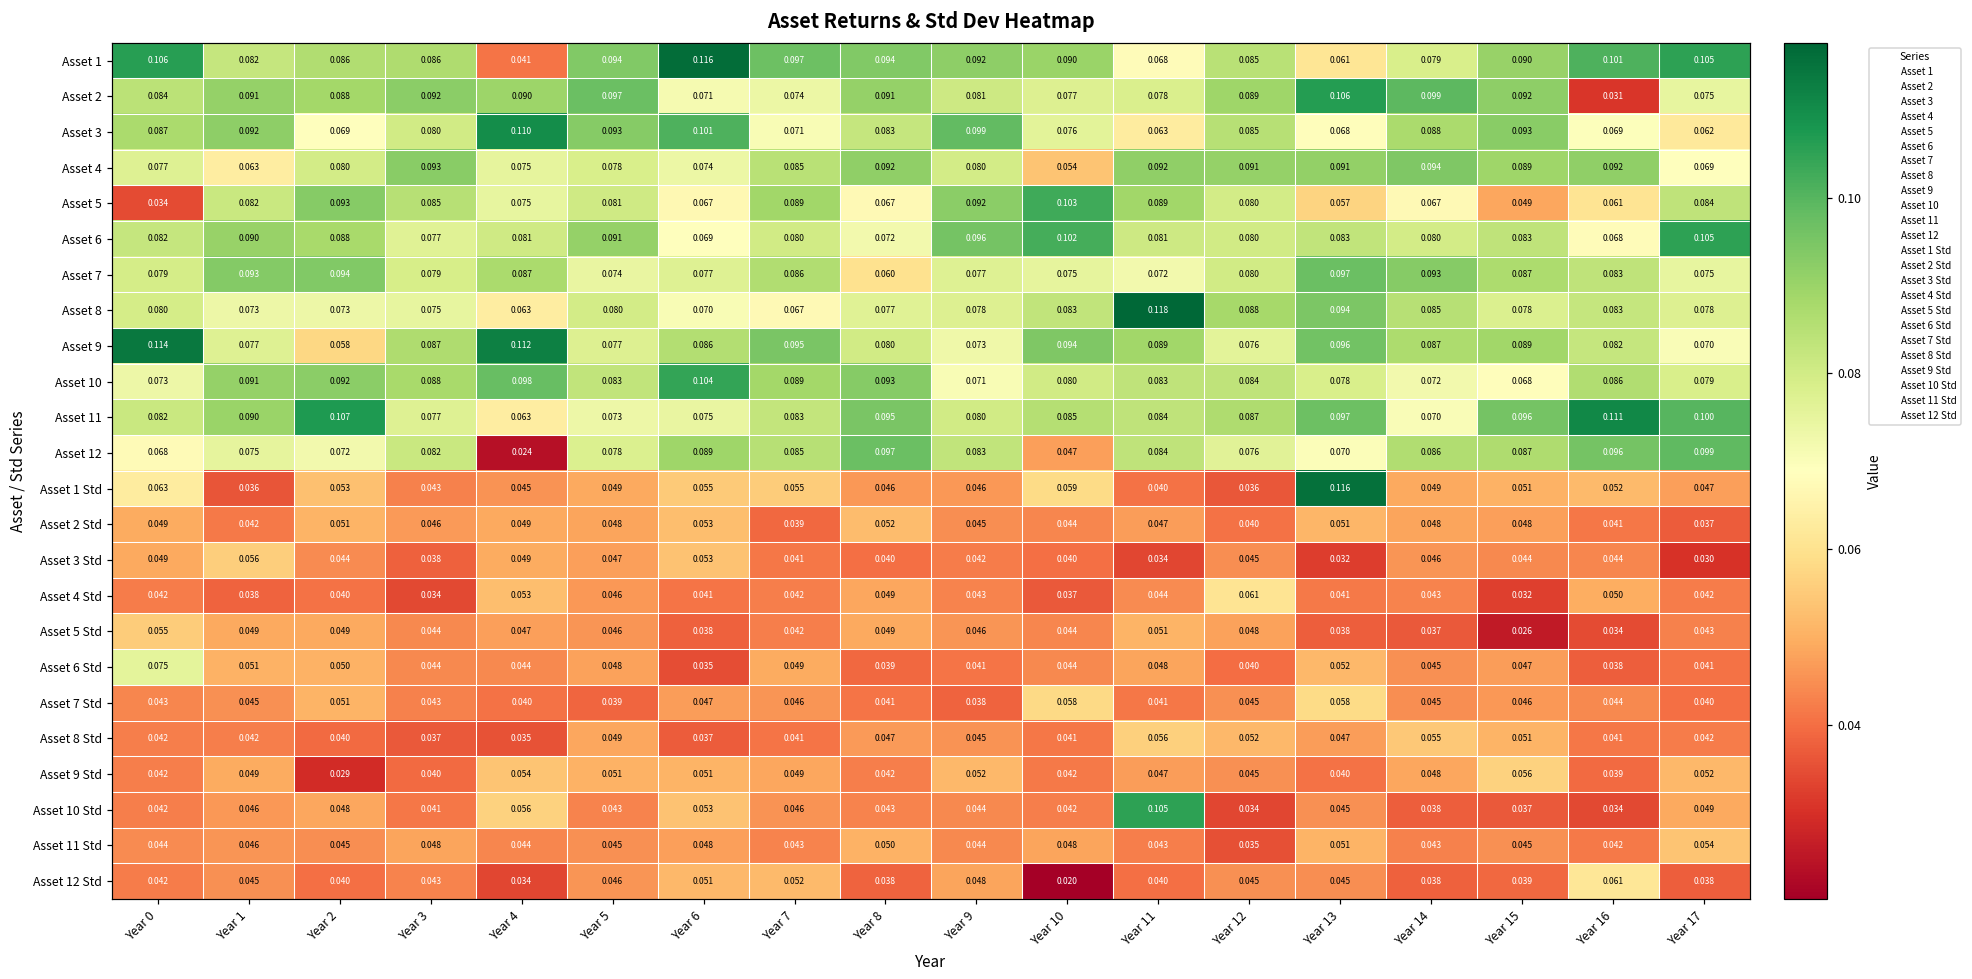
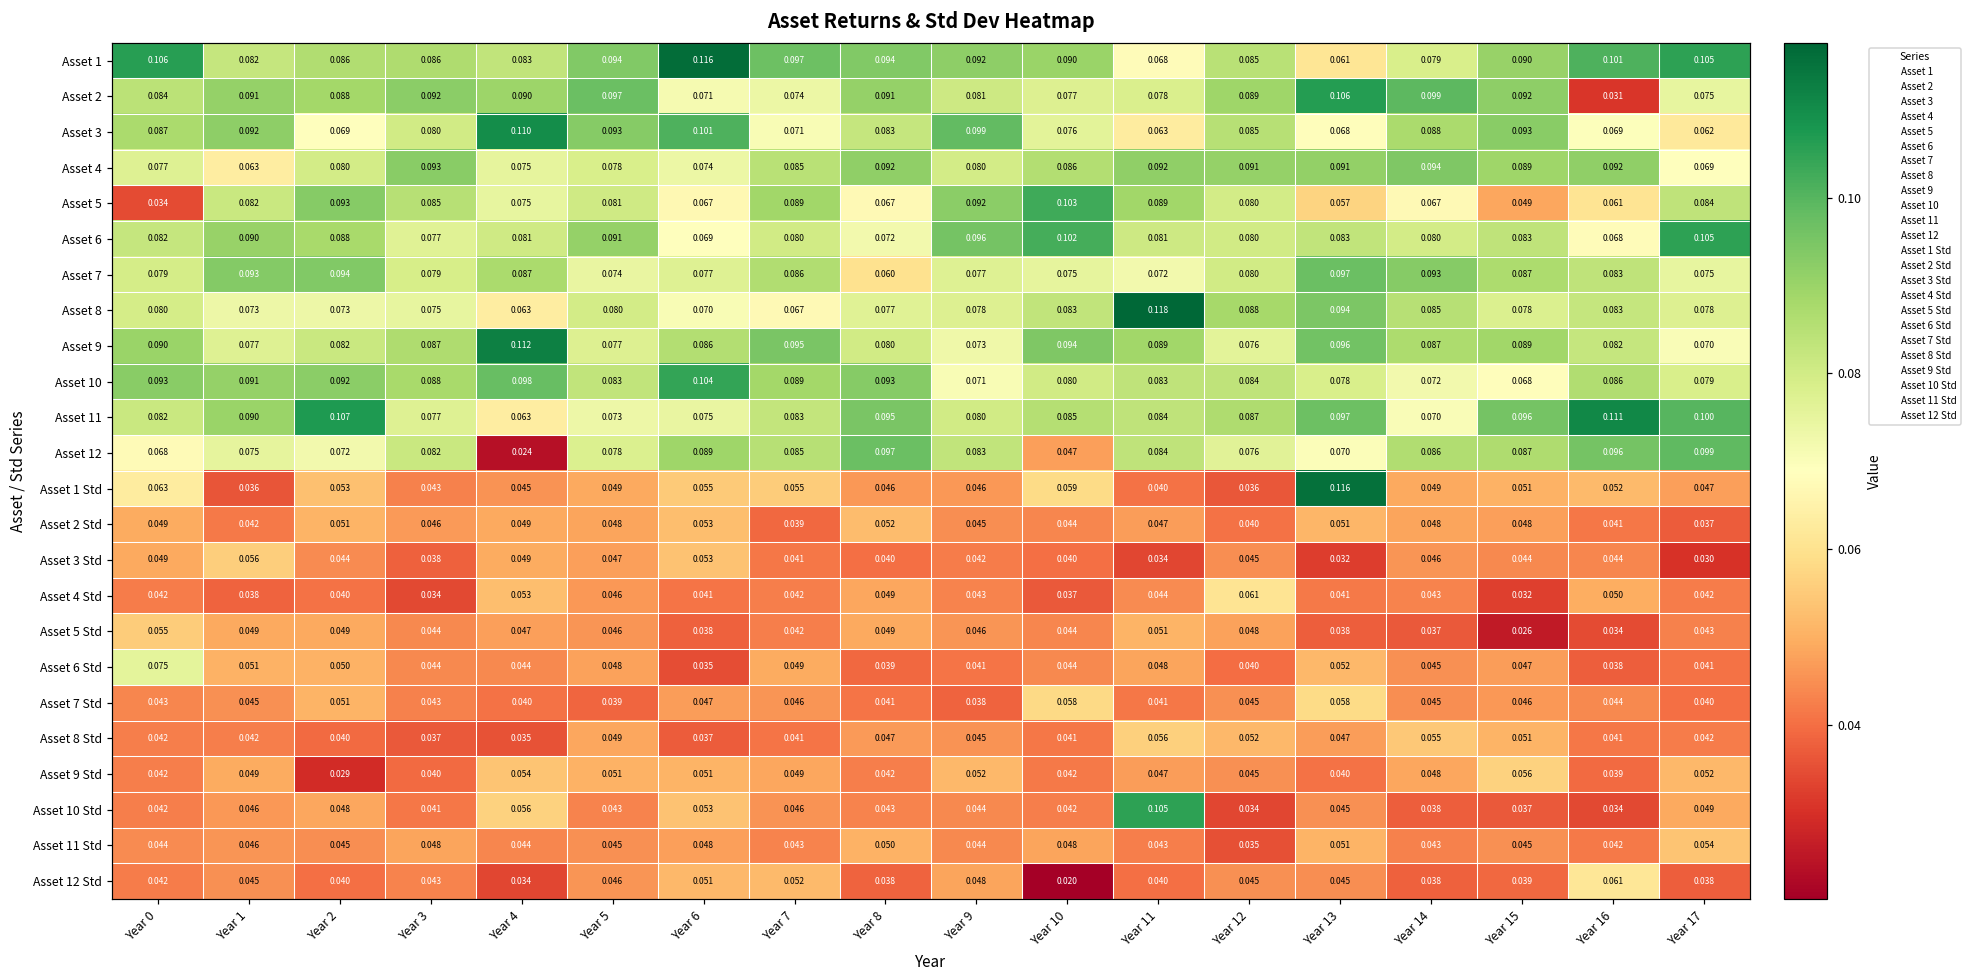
  {
    "Asset 1": {
      "Year 0": 0.106,
      "Year 1": 0.082,
      "Year 2": 0.086,
      "Year 3": 0.086,
-     "Year 4": 0.041,
+     "Year 4": 0.083,
      "Year 5": 0.094,
      "Year 6": 0.116,
      "Year 7": 0.097,
      "Year 8": 0.094,
      "Year 9": 0.092,
      "Year 10": 0.090,
      "Year 11": 0.068,
      "Year 12": 0.085,
      "Year 13": 0.061,
      "Year 14": 0.079,
      "Year 15": 0.090,
      "Year 16": 0.101,
      "Year 17": 0.105
    },
    "Asset 4": {
      "Year 0": 0.077,
      "Year 1": 0.063,
      "Year 2": 0.080,
      "Year 3": 0.093,
      "Year 4": 0.075,
      "Year 5": 0.078,
      "Year 6": 0.074,
      "Year 7": 0.085,
      "Year 8": 0.092,
      "Year 9": 0.080,
-     "Year 10": 0.054,
+     "Year 10": 0.086,
      "Year 11": 0.092,
      "Year 12": 0.091,
      "Year 13": 0.091,
      "Year 14": 0.094,
      "Year 15": 0.089,
      "Year 16": 0.092,
      "Year 17": 0.069
    },
    "Asset 9": {
-     "Year 0": 0.114,
+     "Year 0": 0.090,
      "Year 1": 0.077,
-     "Year 2": 0.058,
+     "Year 2": 0.082,
      "Year 3": 0.087,
      "Year 4": 0.112,
      "Year 5": 0.077,
      "Year 6": 0.086,
      "Year 7": 0.095,
      "Year 8": 0.080,
      "Year 9": 0.073,
      "Year 10": 0.094,
      "Year 11": 0.089,
      "Year 12": 0.076,
      "Year 13": 0.096,
      "Year 14": 0.087,
      "Year 15": 0.089,
      "Year 16": 0.082,
      "Year 17": 0.070
    },
    "Asset 10": {
-     "Year 0": 0.073,
+     "Year 0": 0.093,
      "Year 1": 0.091,
      "Year 2": 0.092,
      "Year 3": 0.088,
      "Year 4": 0.098,
      "Year 5": 0.083,
      "Year 6": 0.104,
      "Year 7": 0.089,
      "Year 8": 0.093,
      "Year 9": 0.071,
      "Year 10": 0.080,
      "Year 11": 0.083,
      "Year 12": 0.084,
      "Year 13": 0.078,
      "Year 14": 0.072,
      "Year 15": 0.068,
      "Year 16": 0.086,
      "Year 17": 0.079
    }
  }
